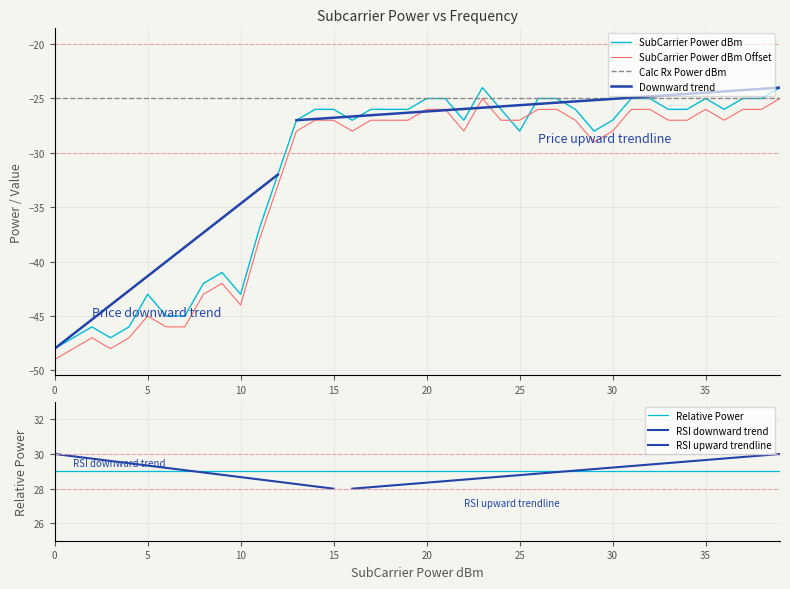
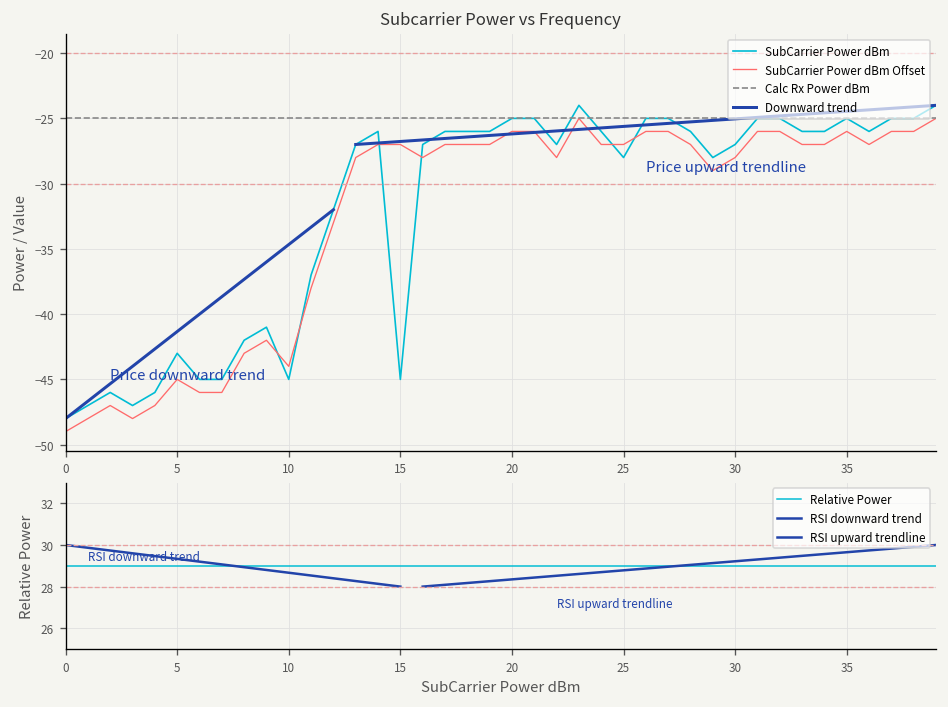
  {
    "Subcarrier Power vs Frequency": {
      "SubCarrier Power dBm": {
        "5": -43,
-       "10": -43,
-       "15": -26,
+       "10": -45,
+       "15": -45,
        "25": -28,
        "30": -27
      },
      "SubCarrier Power dBm Offset": {
        "0": -49,
        "5": -45,
        "10": -44,
        "15": -27,
        "20": -26,
        "25": -27,
        "30": -28,
        "35": -26
      },
      "Calc Rx Power dBm": {
        "0": -25,
        "5": -25,
        "10": -25,
        "15": -25,
        "25": -25,
        "30": -25
      }
    }
  }
